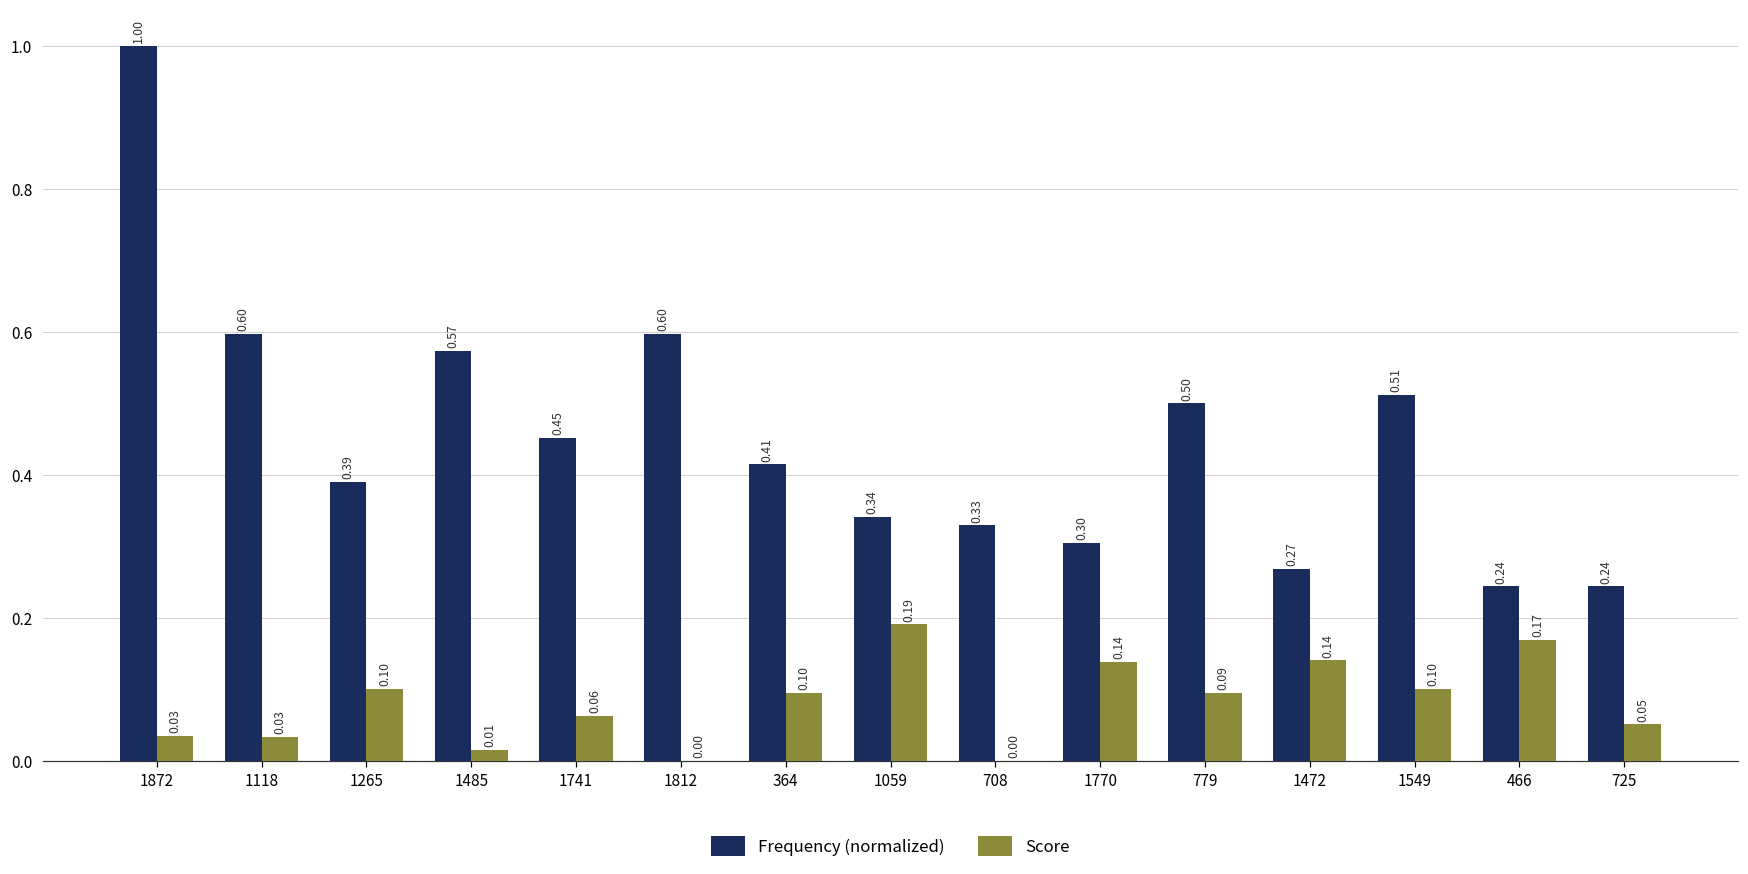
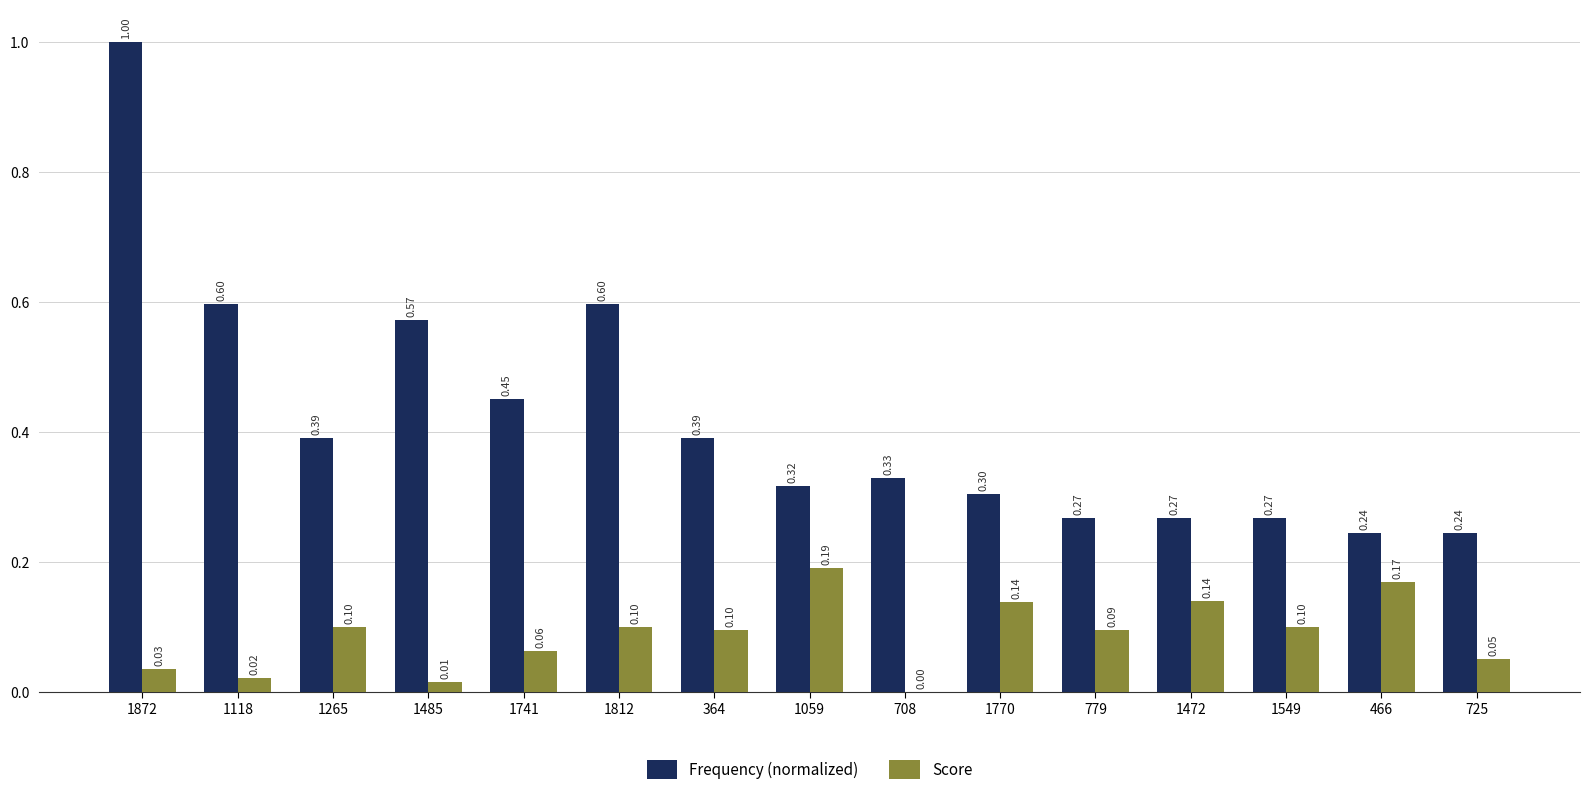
  {
    "Frequency (normalized)": {
      "1872": 1.00,
      "1118": 0.60,
      "1265": 0.39,
      "1485": 0.57,
      "1741": 0.45,
      "1812": 0.60,
-     "364": 0.41,
-     "1059": 0.34,
+     "364": 0.39,
+     "1059": 0.32,
      "708": 0.33,
      "1770": 0.30,
-     "779": 0.50,
+     "779": 0.27,
      "1472": 0.27,
-     "1549": 0.51,
+     "1549": 0.27,
      "466": 0.24,
      "725": 0.24
    },
    "Score": {
      "1872": 0.03,
-     "1118": 0.03,
+     "1118": 0.02,
      "1265": 0.10,
      "1485": 0.01,
      "1741": 0.06,
-     "1812": 0.00,
+     "1812": 0.10,
      "364": 0.10,
      "1059": 0.19,
      "708": 0.00,
      "1770": 0.14,
      "779": 0.09,
      "1472": 0.14,
      "1549": 0.10,
      "466": 0.17,
      "725": 0.05
    }
  }
